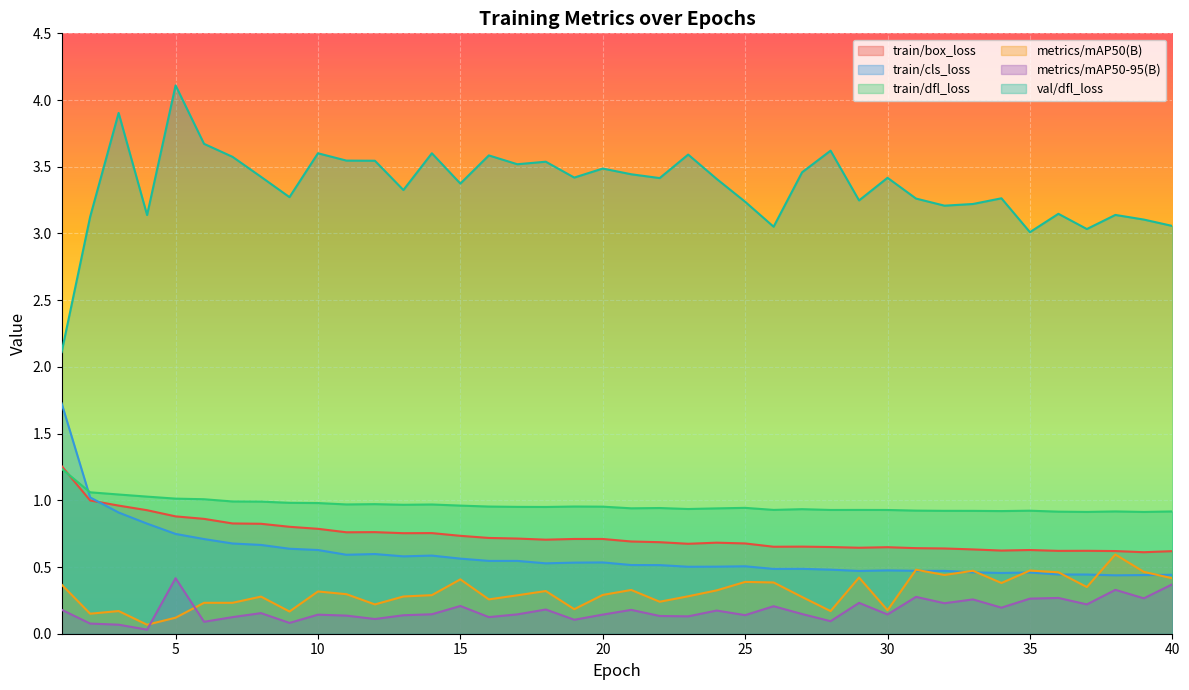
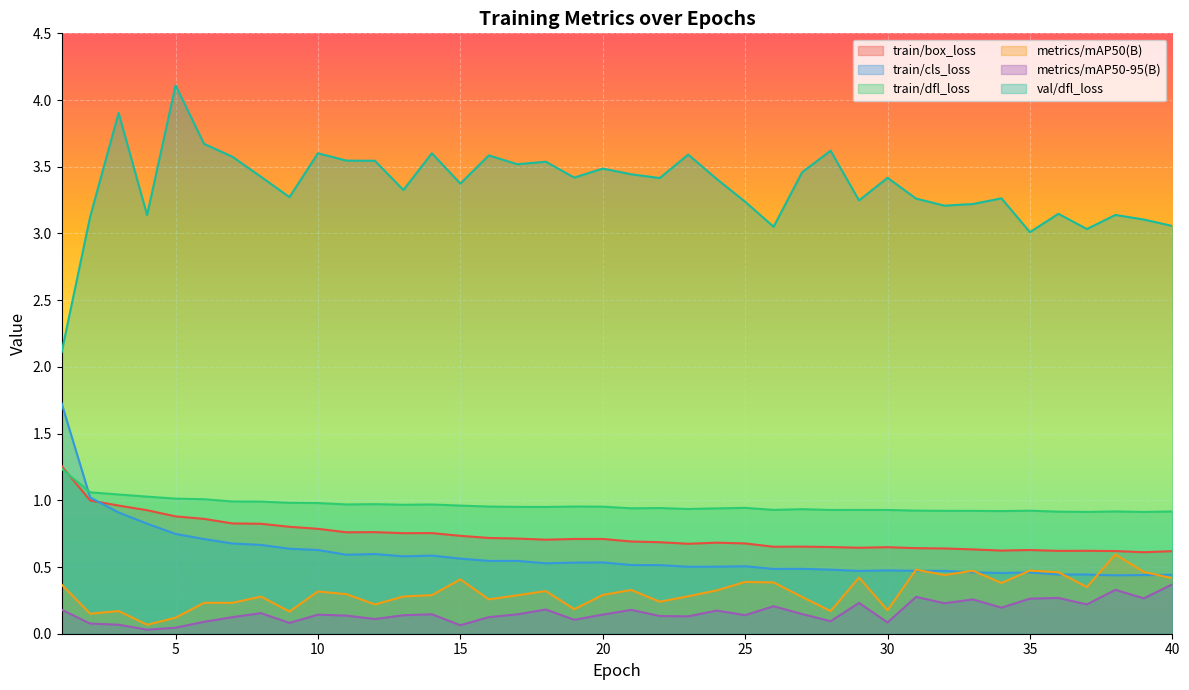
  {
    "metrics/mAP50-95(B)": {
-     "5": 0.42,
+     "5": 0.04,
      "10": 0.14,
-     "15": 0.21,
+     "15": 0.06,
      "20": 0.14,
      "25": 0.14,
-     "30": 0.14,
+     "30": 0.08,
      "35": 0.26,
      "40": 0.37
    }
  }
